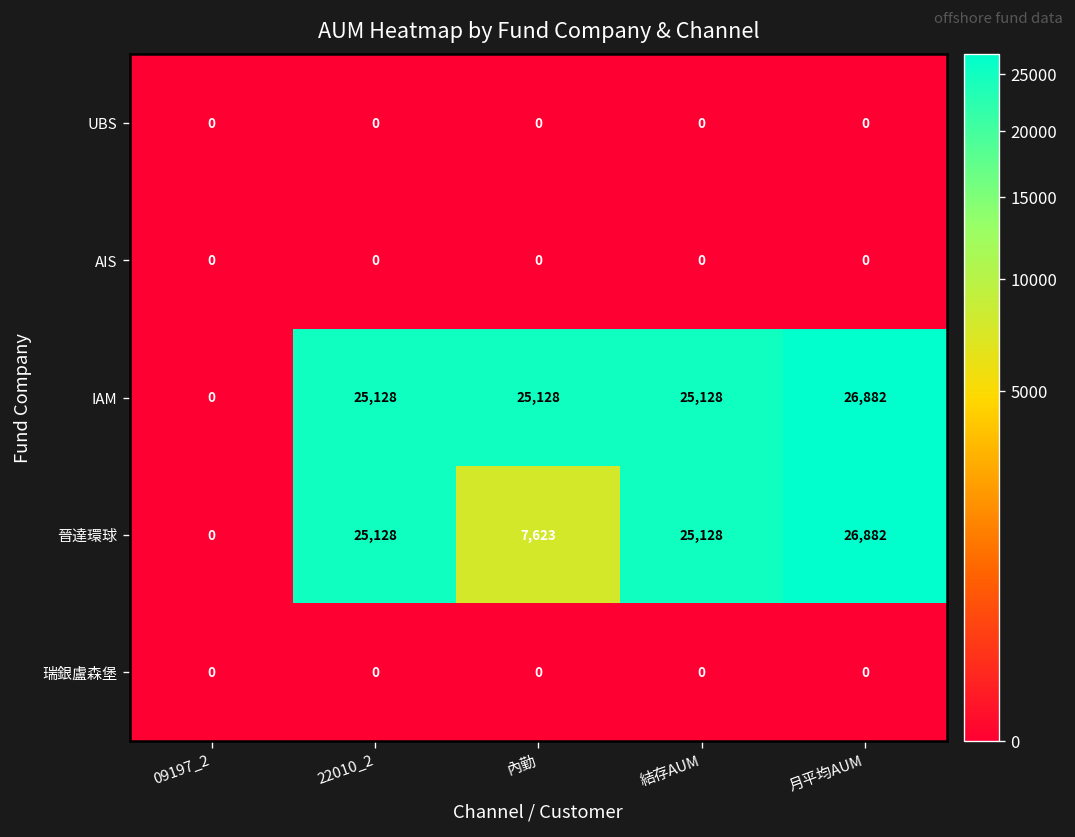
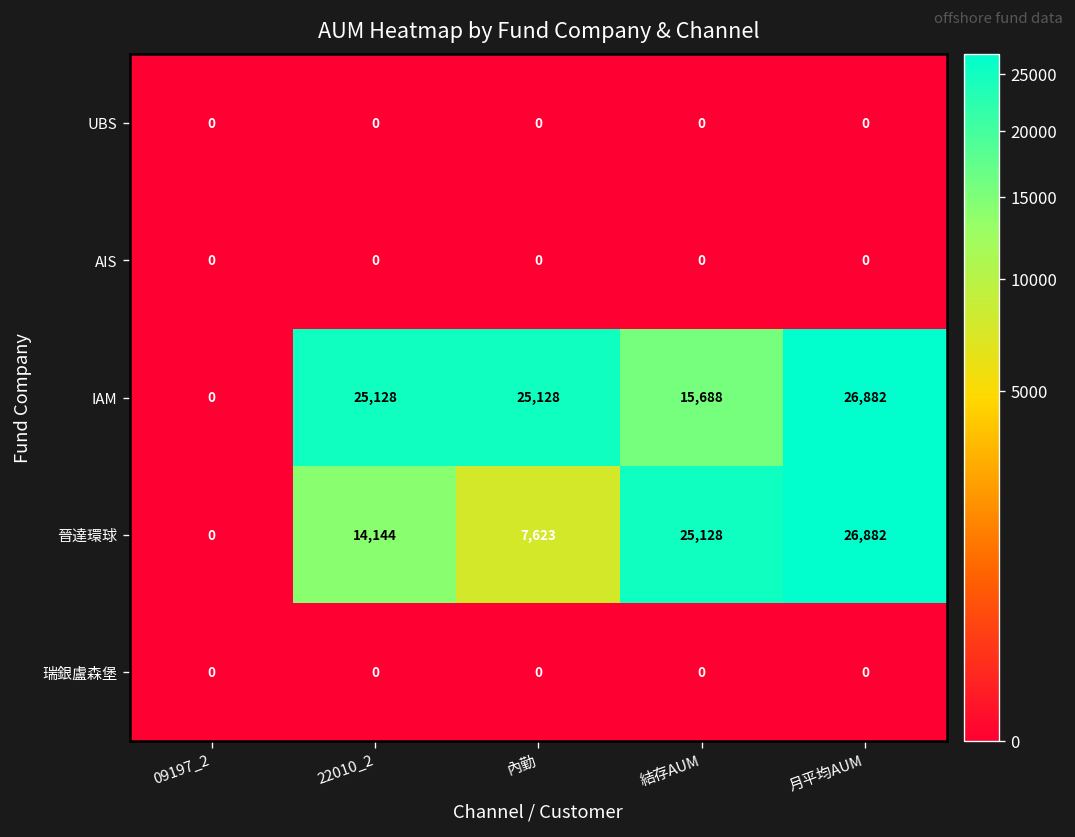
  {
    "UBS": {
      "09197_2": "0",
      "22010_2": "0",
      "內勤": "0",
      "結存AUM": "0",
      "月平均AUM": "0"
    },
    "AIS": {
      "09197_2": "0",
      "22010_2": "0",
      "內勤": "0",
      "結存AUM": "0",
      "月平均AUM": "0"
    },
    "IAM": {
      "09197_2": "0",
      "22010_2": "25,128",
      "內勤": "25,128",
-     "結存AUM": "25,128",
+     "結存AUM": "15,688",
      "月平均AUM": "26,882"
    },
    "晉達環球": {
      "09197_2": "0",
-     "22010_2": "25,128",
+     "22010_2": "14,144",
      "內勤": "7,623",
      "結存AUM": "25,128",
      "月平均AUM": "26,882"
    },
    "瑞銀盧森堡": {
      "09197_2": "0",
      "22010_2": "0",
      "內勤": "0",
      "結存AUM": "0",
      "月平均AUM": "0"
    }
  }
